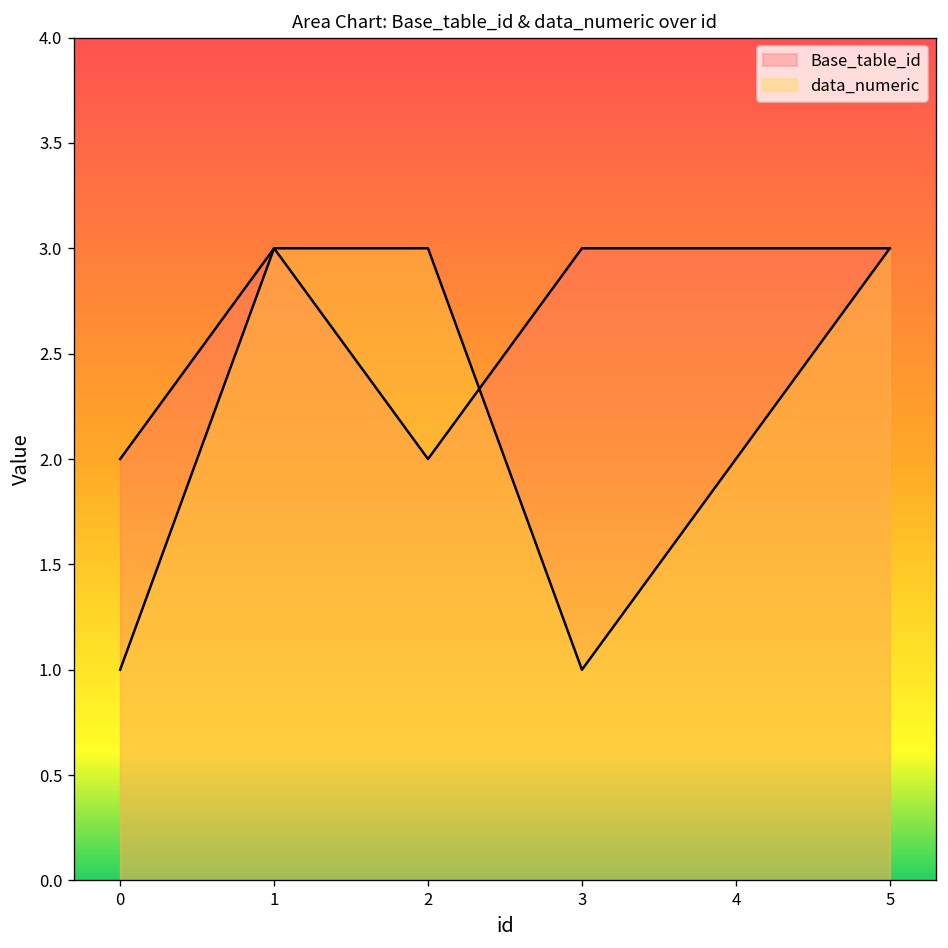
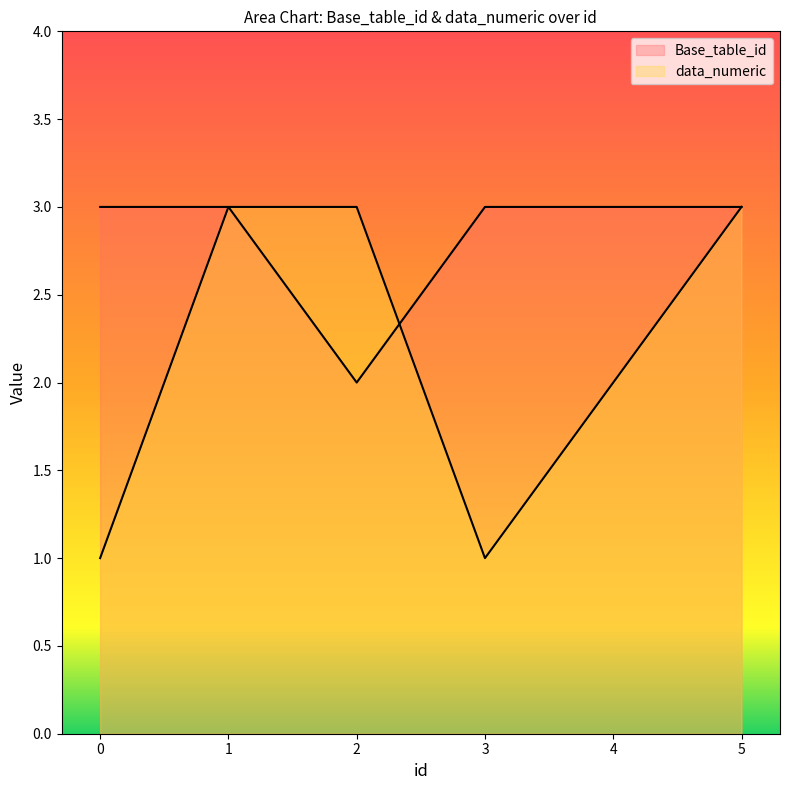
  {
    "Base_table_id": {
-     "0": 2,
+     "0": 3,
      "2": 2,
      "3": 3,
      "4": 3
    },
    "data_numeric": {
      "0": 1,
      "2": 3,
      "3": 1,
      "4": 2
    }
  }
